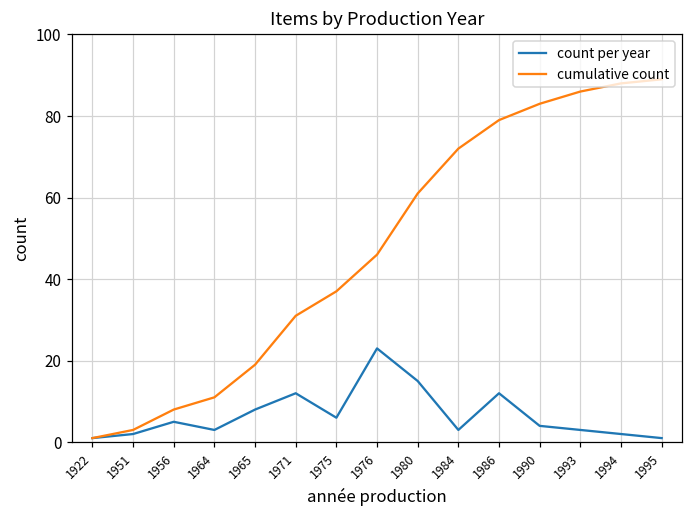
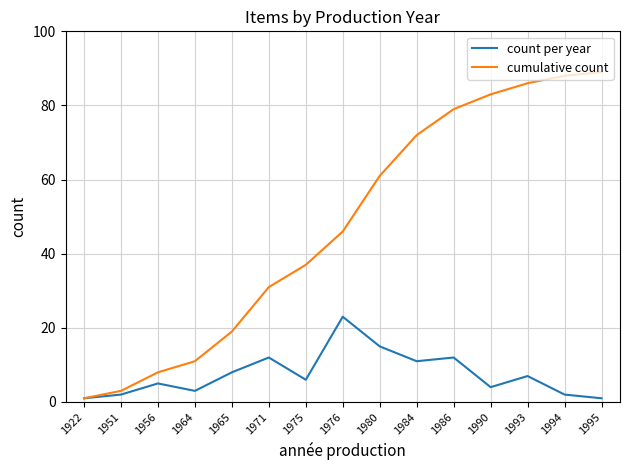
  {
    "count per year": {
      "1951": 2,
      "1956": 5,
      "1964": 3,
      "1965": 8,
      "1971": 12,
      "1975": 6,
      "1976": 23,
      "1980": 15,
-     "1984": 3,
+     "1984": 11,
      "1986": 12,
      "1990": 4,
-     "1993": 3,
+     "1993": 7,
      "1994": 2,
      "1995": 1
    },
    "cumulative count": {
      "1951": 3,
      "1956": 8,
      "1964": 11,
      "1965": 19,
      "1971": 31,
      "1975": 37,
      "1976": 46,
      "1980": 61,
      "1984": 72,
      "1986": 79,
      "1990": 83,
      "1993": 86
    }
  }
